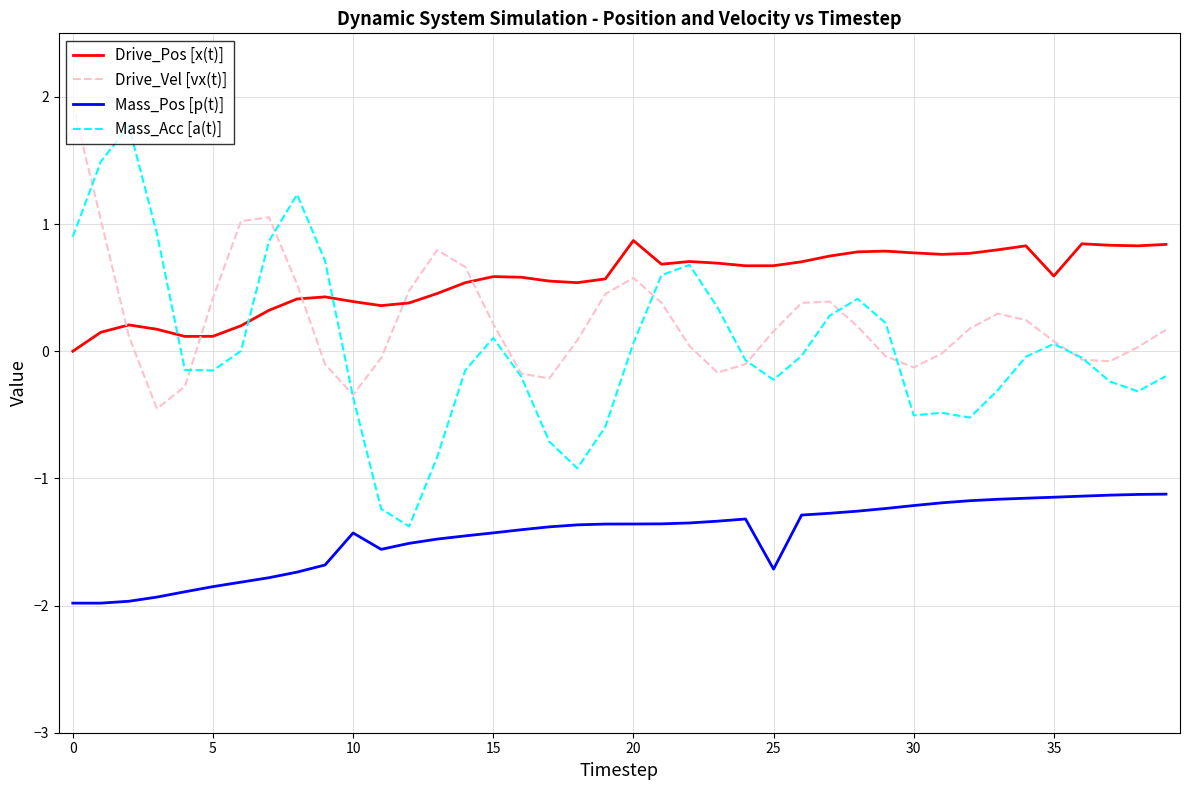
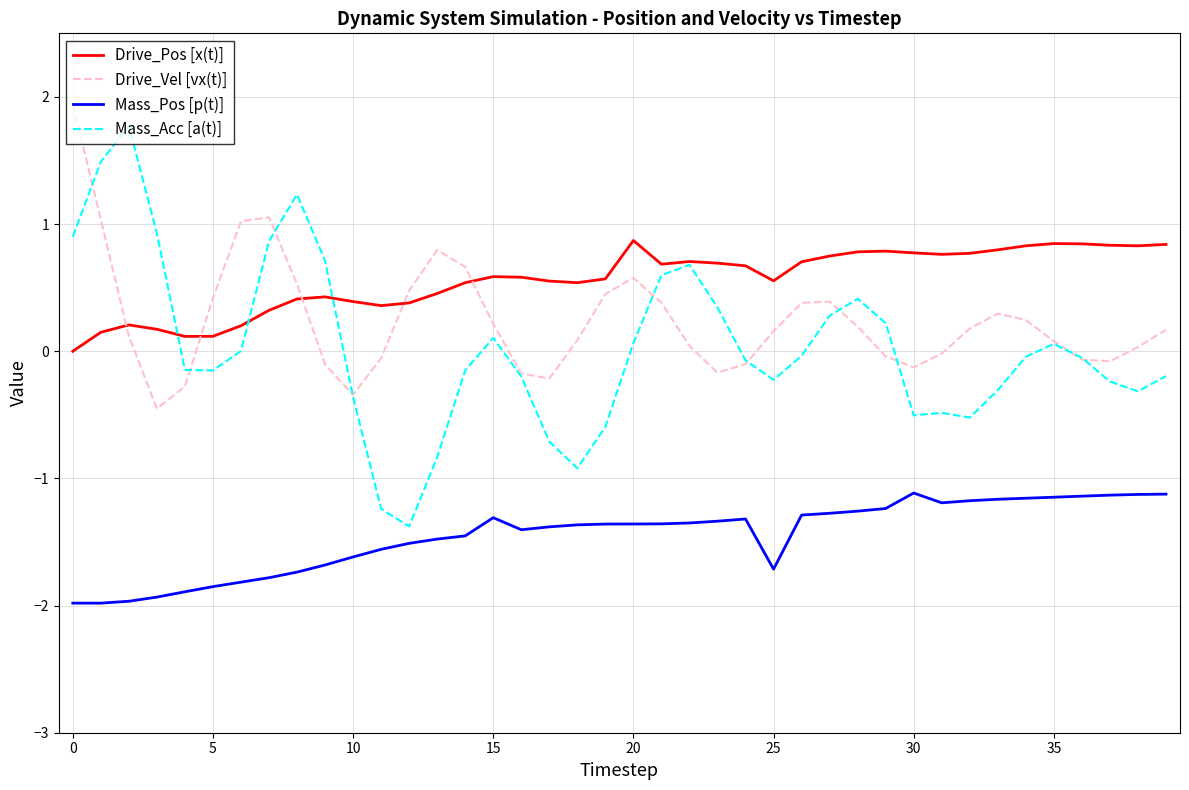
  {
    "Drive_Pos [x(t)]": {
      "0": 0.00,
      "5": 0.12,
      "10": 0.39,
      "15": 0.59,
      "20": 0.87,
-     "25": 0.67,
+     "25": 0.55,
      "30": 0.77,
-     "35": 0.59
+     "35": 0.85
    },
    "Drive_Vel [vx(t)]": {
      "5": 0.42,
      "15": 0.21,
      "20": 0.58,
      "25": 0.16,
      "30": -0.13,
      "35": 0.08
    },
    "Mass_Pos [p(t)]": {
      "0": -1.98,
      "5": -1.85,
-     "10": -1.43,
-     "15": -1.43,
+     "10": -1.62,
+     "15": -1.31,
      "20": -1.36,
      "25": -1.71,
-     "30": -1.21,
+     "30": -1.11,
      "35": -1.15
    },
    "Mass_Acc [a(t)]": {
      "0": 0.90,
      "5": -0.15,
      "15": 0.10,
      "20": 0.06,
      "25": -0.22,
      "30": -0.50,
      "35": 0.06
    }
  }
